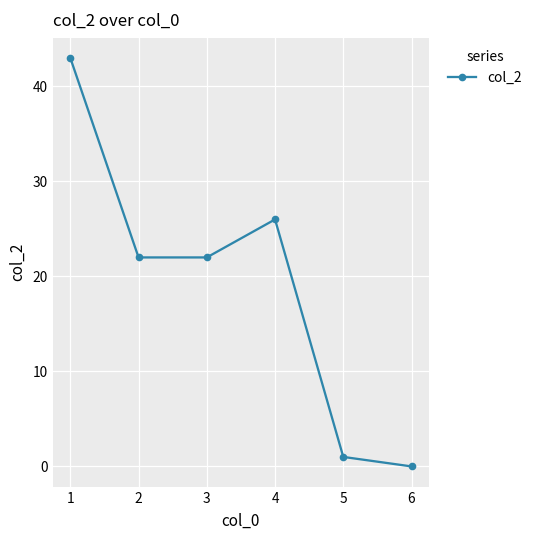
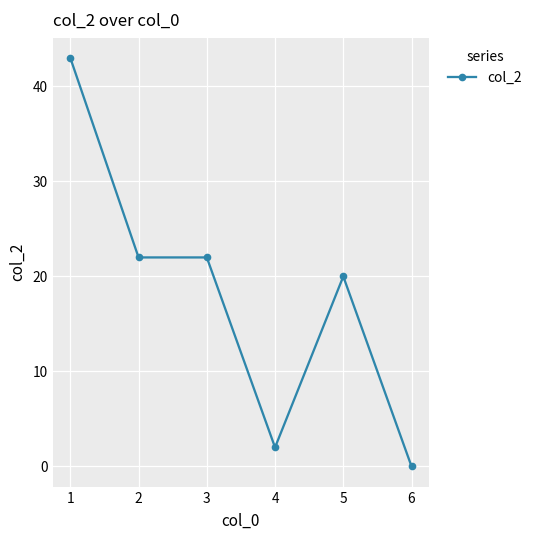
  {
    "1": 43,
    "2": 22,
    "3": 22,
-   "4": 26,
-   "5": 1,
+   "4": 2,
+   "5": 20,
    "6": 0
  }
